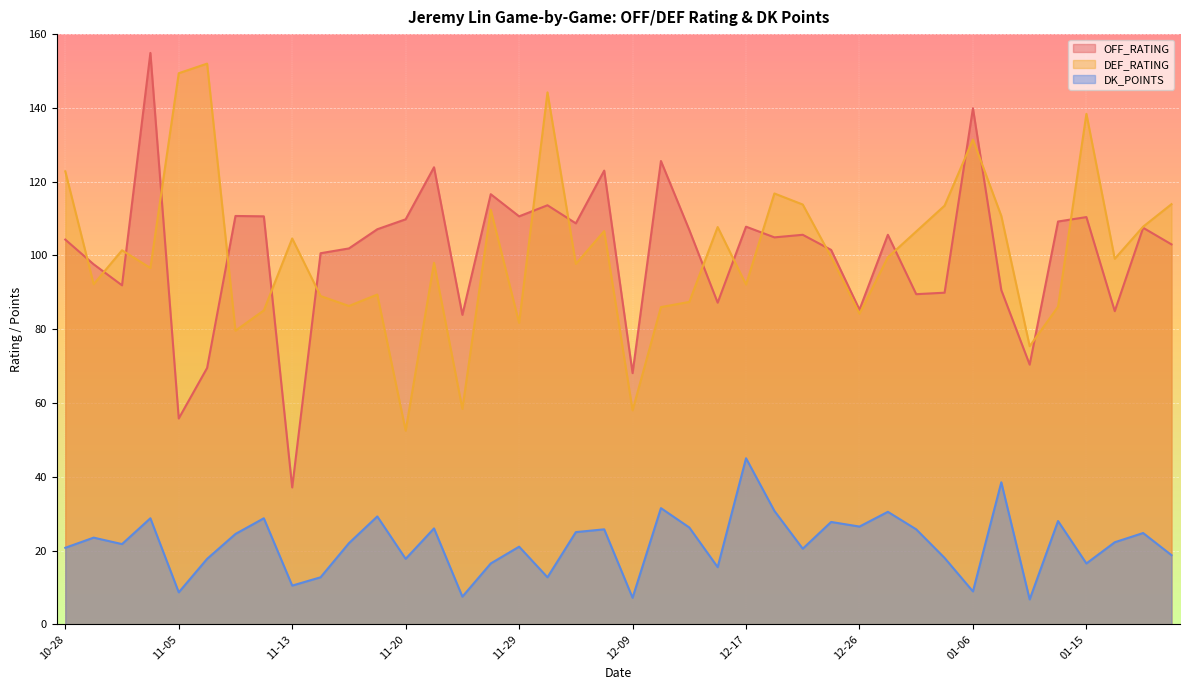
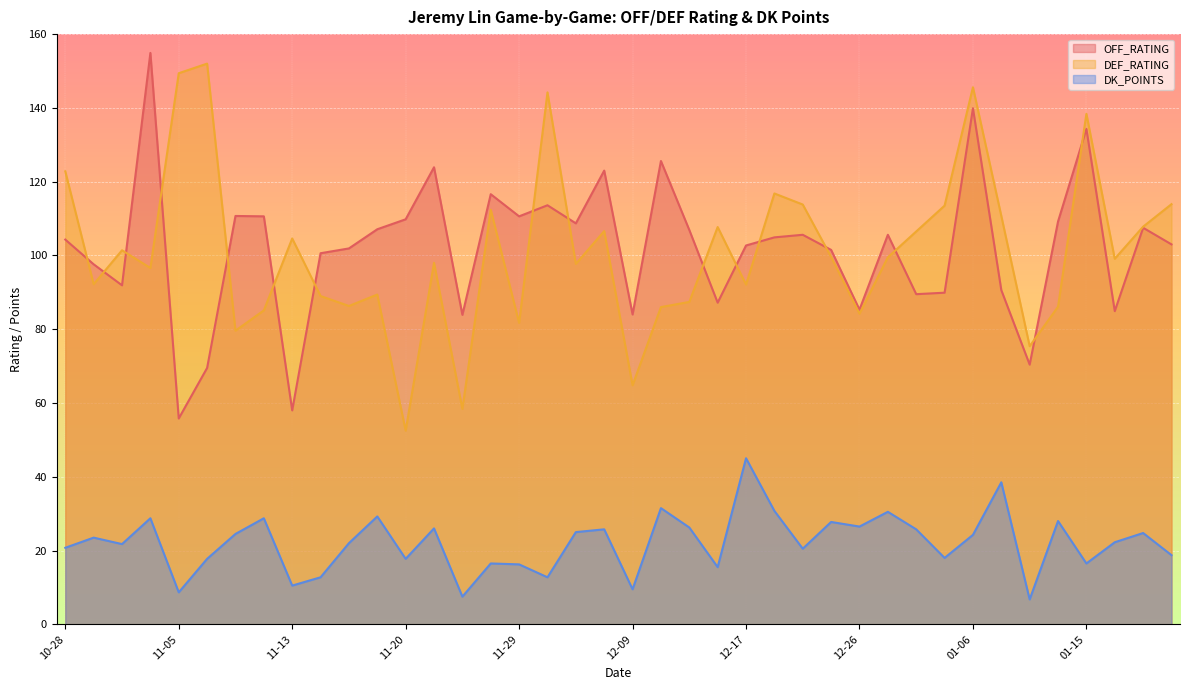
  {
    "OFF_RATING": {
      "10-28": 104,
      "11-05": 56,
-     "11-13": 37,
+     "11-13": 58,
      "11-20": 110,
      "11-29": 111,
-     "12-09": 68,
-     "12-17": 108,
+     "12-09": 84,
+     "12-17": 103,
      "12-26": 85,
      "01-06": 140,
-     "01-15": 110
+     "01-15": 134
    },
    "DEF_RATING": {
      "10-28": 123,
      "11-05": 149,
      "11-13": 105,
      "11-20": 53,
      "11-29": 82,
-     "12-09": 58,
+     "12-09": 65,
      "12-17": 92,
      "12-26": 84,
-     "01-06": 131,
+     "01-06": 146,
      "01-15": 138
    },
    "DK_POINTS": {
      "10-28": 21,
      "11-05": 9,
      "11-13": 11,
      "11-20": 18,
-     "11-29": 21,
-     "12-09": 7,
+     "11-29": 16,
+     "12-09": 10,
      "12-17": 45,
      "12-26": 27,
-     "01-06": 9,
+     "01-06": 24,
      "01-15": 17
    }
  }
